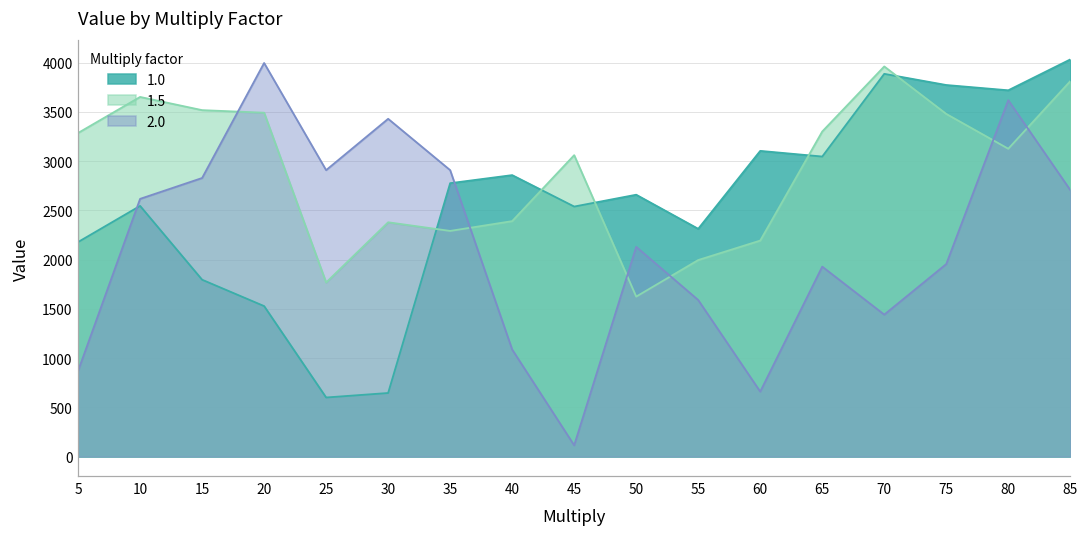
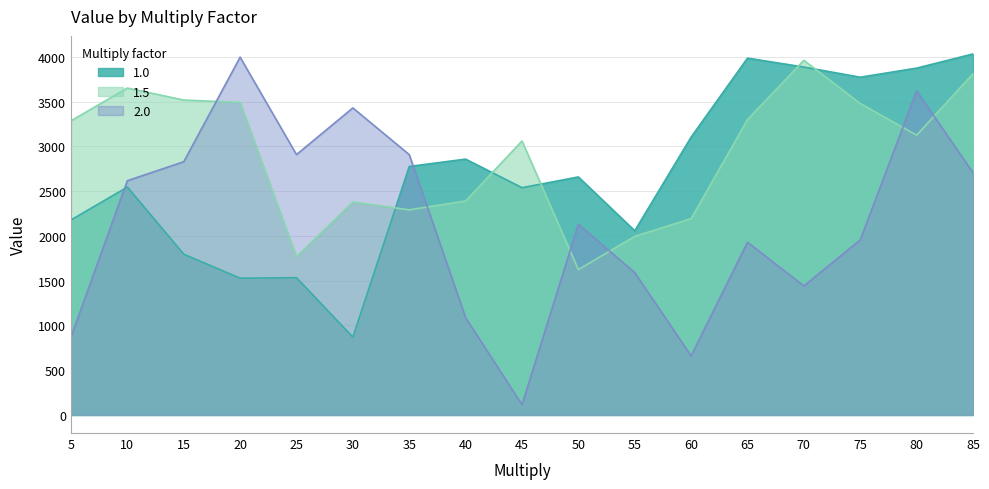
  {
    "1.0": {
      "5": 2200,
      "10": 2500,
      "15": 1800,
      "20": 1500,
-     "25": 600,
-     "30": 600,
+     "25": 1500,
+     "30": 900,
      "35": 2800,
      "40": 2900,
      "45": 2500,
      "50": 2700,
-     "55": 2300,
+     "55": 2100,
      "60": 3100,
-     "65": 3000,
+     "65": 4000,
      "70": 3900,
      "75": 3800,
-     "80": 3700,
+     "80": 3900,
      "85": 4000
    }
  }
